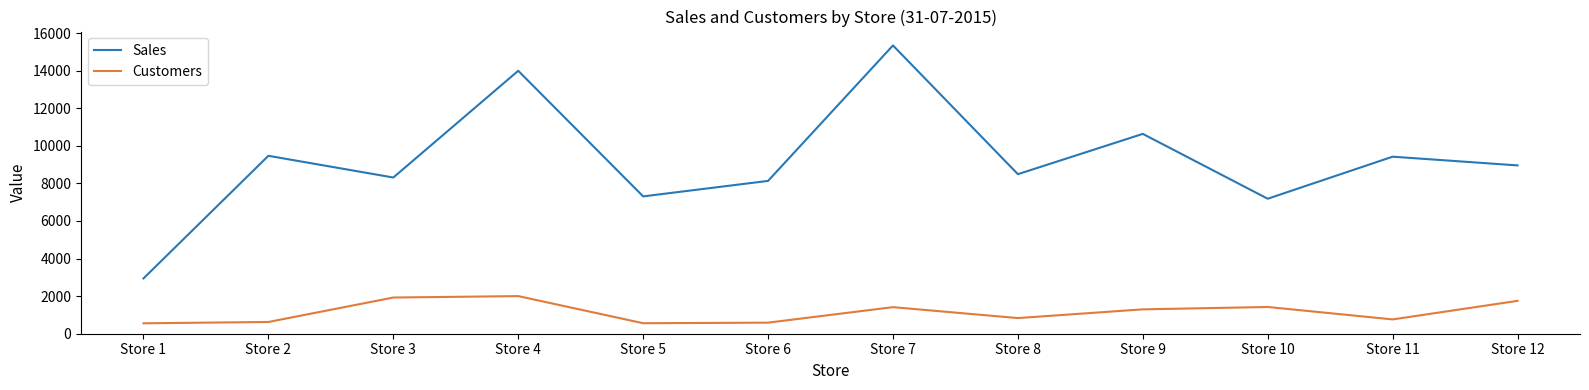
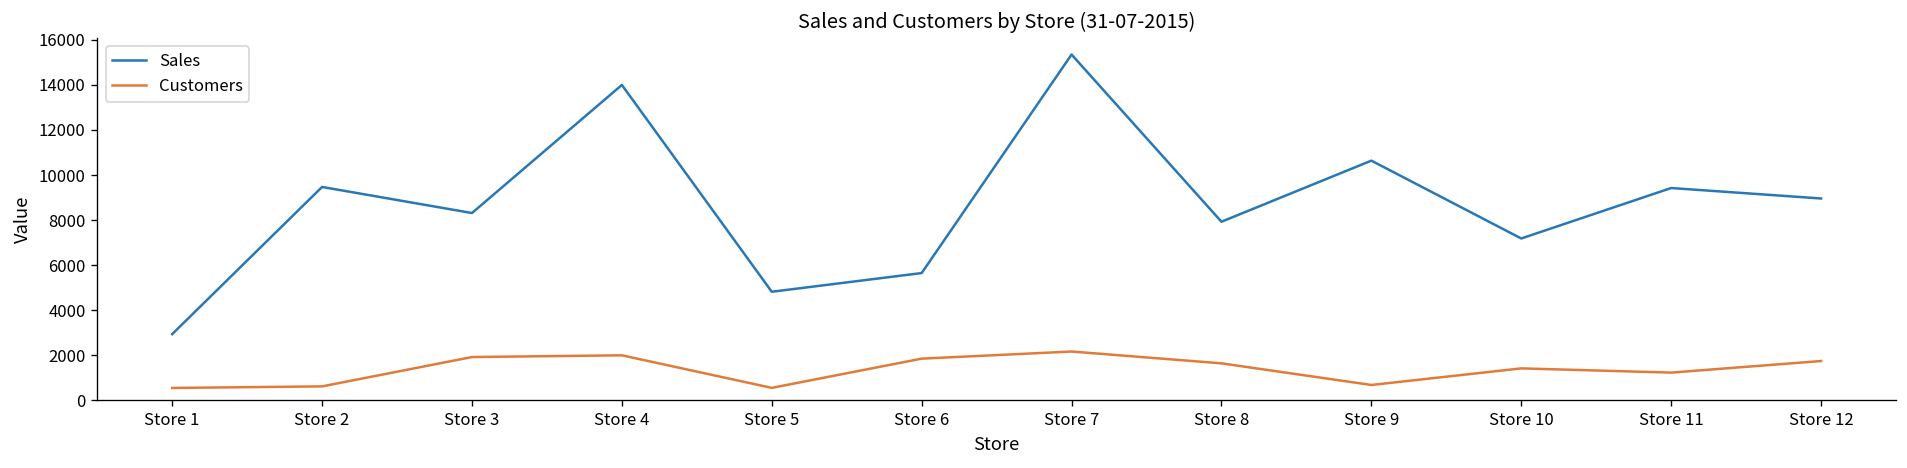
  {
    "Sales": {
      "Store 1": 2900,
      "Store 2": 9500,
      "Store 3": 8300,
      "Store 4": 14000,
-     "Store 5": 7300,
-     "Store 6": 8100,
+     "Store 5": 4800,
+     "Store 6": 5700,
      "Store 7": 15300,
-     "Store 8": 8500,
+     "Store 8": 7900,
      "Store 9": 10600,
      "Store 10": 7200,
      "Store 11": 9400,
      "Store 12": 9000
    },
    "Customers": {
      "Store 1": 600,
      "Store 2": 600,
      "Store 3": 1900,
      "Store 4": 2000,
      "Store 5": 600,
-     "Store 6": 600,
-     "Store 7": 1400,
-     "Store 8": 800,
-     "Store 9": 1300,
+     "Store 6": 1900,
+     "Store 7": 2200,
+     "Store 8": 1600,
+     "Store 9": 700,
      "Store 10": 1400,
-     "Store 11": 800,
+     "Store 11": 1200,
      "Store 12": 1700
    }
  }
